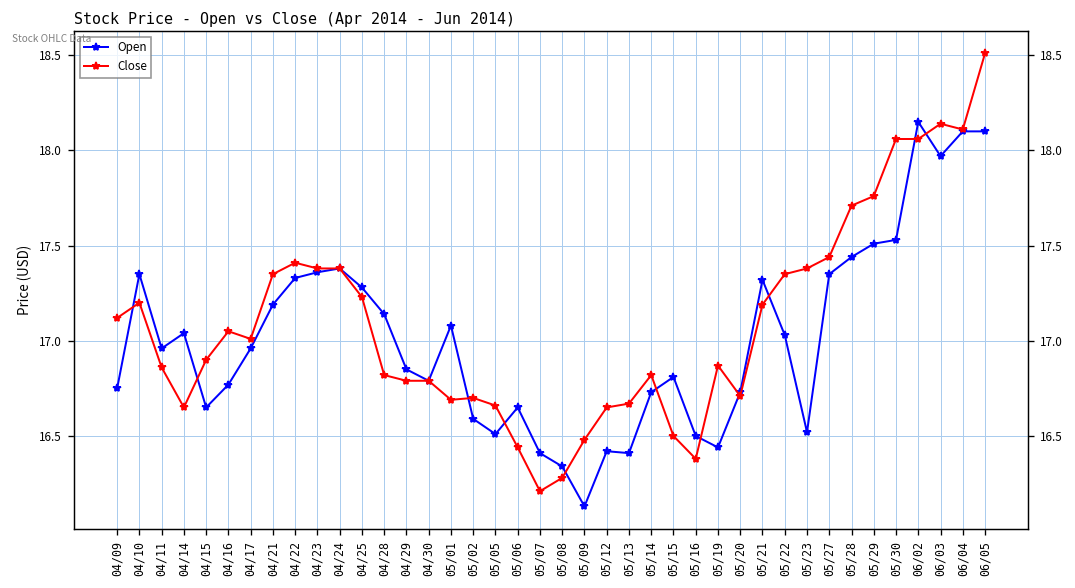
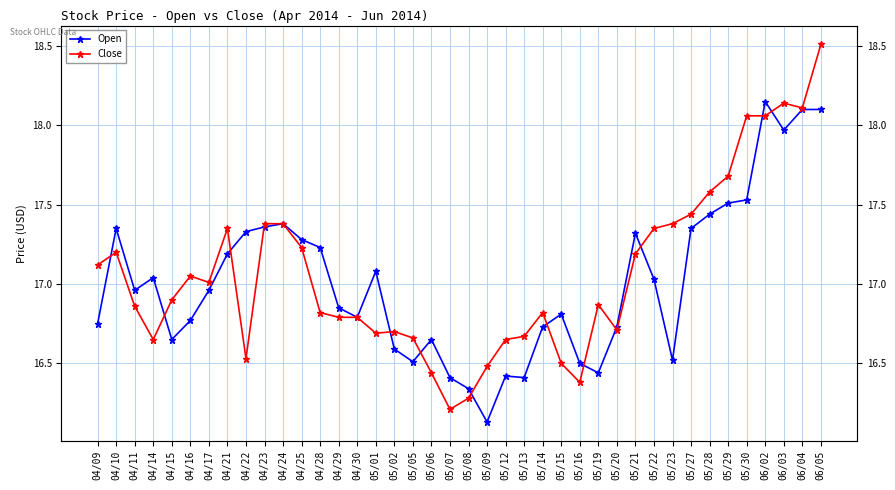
  {
    "Open": {
      "04/09": 16.75,
      "04/10": 17.35,
      "04/11": 16.96,
      "04/14": 17.04,
      "04/15": 16.65,
      "04/16": 16.77,
      "04/17": 16.96,
      "04/21": 17.19,
      "04/22": 17.33,
      "04/23": 17.36,
      "04/25": 17.28,
-     "04/28": 17.14,
+     "04/28": 17.23,
      "04/29": 16.85,
      "05/01": 17.08,
      "05/02": 16.59,
      "05/05": 16.51,
      "05/06": 16.65,
      "05/07": 16.41,
      "05/08": 16.34,
      "05/09": 16.13,
      "05/12": 16.42,
      "05/13": 16.41,
      "05/14": 16.73,
      "05/15": 16.81,
      "05/16": 16.50,
      "05/19": 16.44,
      "05/20": 16.73,
      "05/21": 17.32,
      "05/22": 17.03,
      "05/23": 16.52,
      "05/27": 17.35,
      "05/28": 17.44,
      "05/29": 17.51,
      "05/30": 17.53,
      "06/02": 18.15,
      "06/03": 17.97,
      "06/05": 18.10
    },
    "Close": {
      "04/09": 17.12,
      "04/10": 17.20,
      "04/11": 16.86,
      "04/14": 16.65,
      "04/15": 16.90,
      "04/16": 17.05,
      "04/17": 17.01,
      "04/21": 17.35,
-     "04/22": 17.41,
+     "04/22": 16.53,
      "04/23": 17.38,
      "04/25": 17.23,
      "04/28": 16.82,
      "04/29": 16.79,
      "05/01": 16.69,
      "05/02": 16.70,
      "05/05": 16.66,
      "05/06": 16.44,
      "05/07": 16.21,
      "05/08": 16.28,
      "05/09": 16.48,
      "05/12": 16.65,
      "05/13": 16.67,
      "05/14": 16.82,
      "05/15": 16.50,
      "05/16": 16.38,
      "05/19": 16.87,
      "05/20": 16.71,
      "05/21": 17.19,
      "05/22": 17.35,
      "05/23": 17.38,
      "05/27": 17.44,
-     "05/28": 17.71,
-     "05/29": 17.76,
+     "05/28": 17.58,
+     "05/29": 17.68,
      "05/30": 18.06,
      "06/02": 18.06,
      "06/03": 18.14,
      "06/05": 18.51
    }
  }
